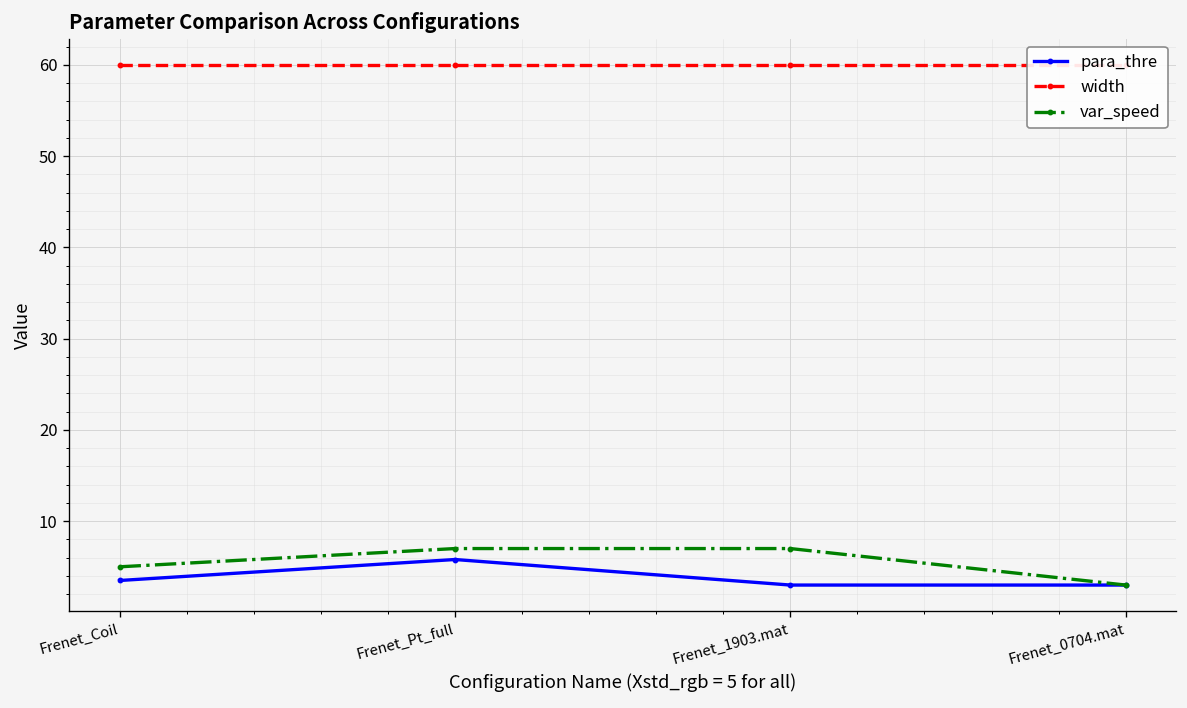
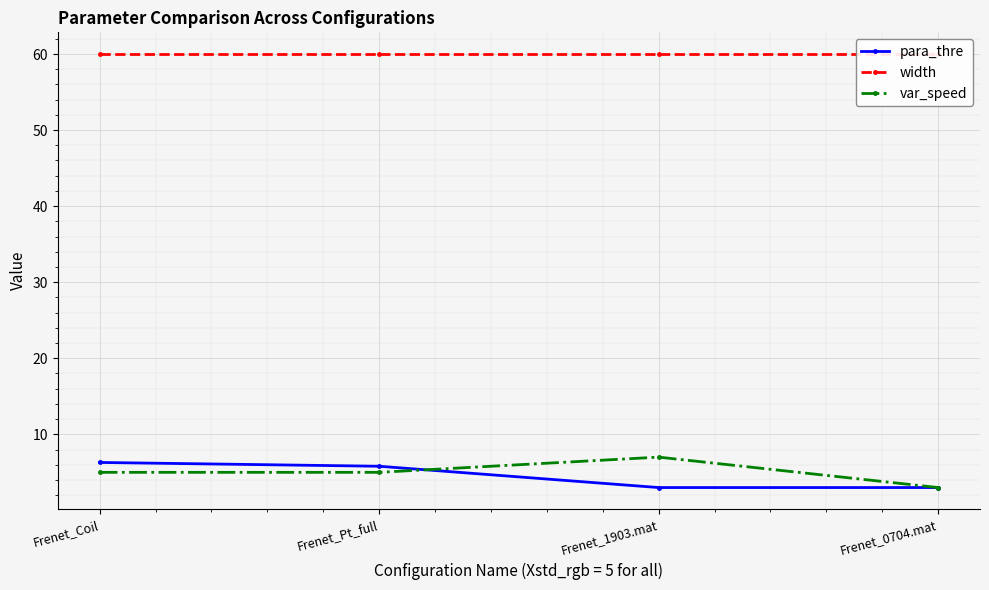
  {
    "para_thre": {
-     "Frenet_Coil": 4,
+     "Frenet_Coil": 6,
      "Frenet_Pt_full": 6,
      "Frenet_1903.mat": 3
    },
    "width": {
      "Frenet_Coil": 60,
      "Frenet_Pt_full": 60,
      "Frenet_1903.mat": 60
    },
    "var_speed": {
      "Frenet_Coil": 5,
-     "Frenet_Pt_full": 7,
+     "Frenet_Pt_full": 5,
      "Frenet_1903.mat": 7
    }
  }
